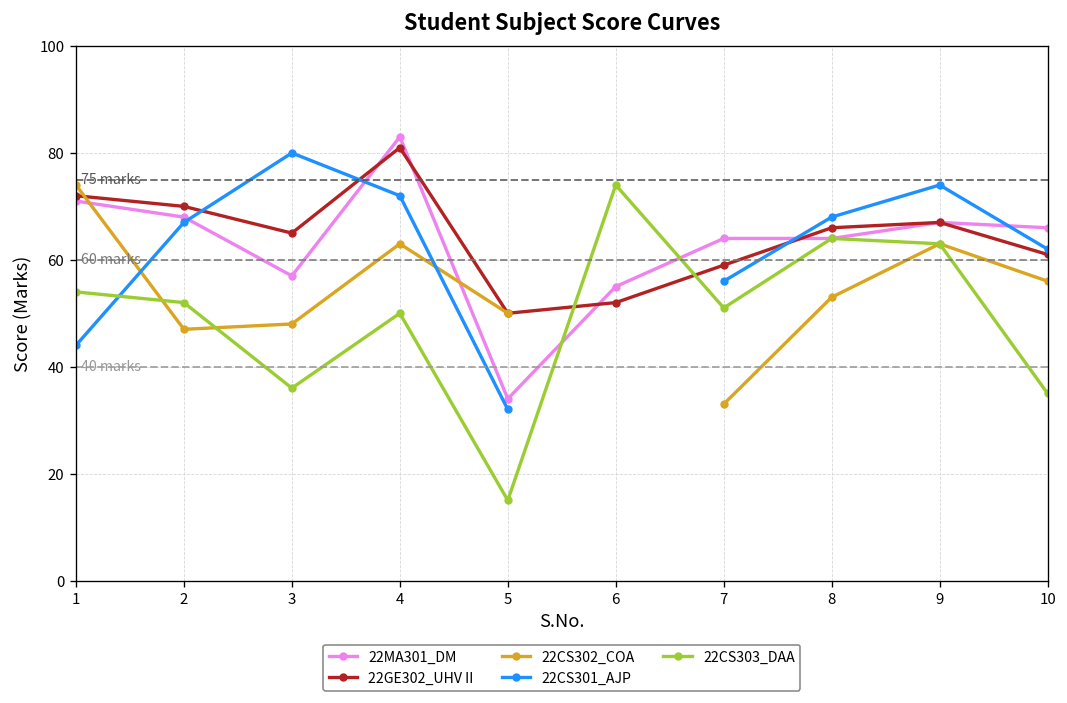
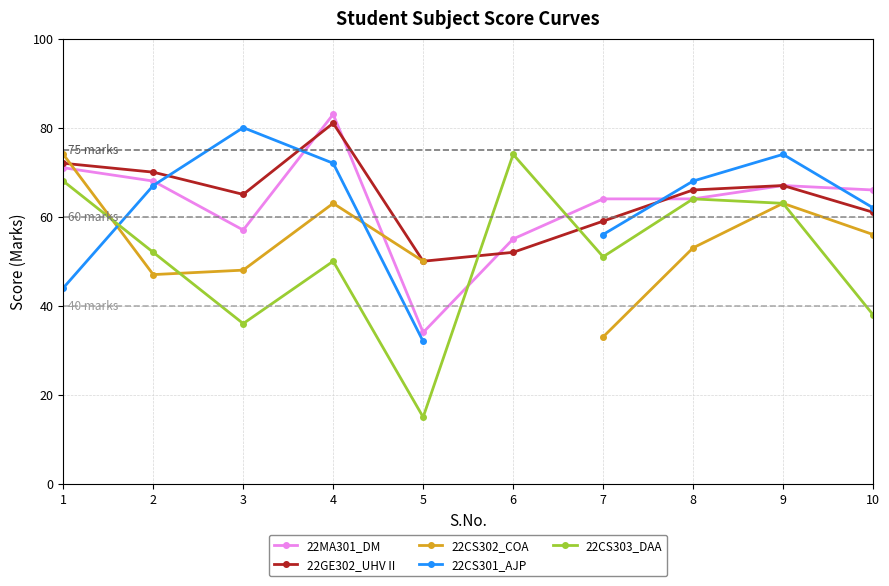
  {
    "22MA301_DM": {
      "1": 71,
      "2": 68,
      "3": 57,
      "4": 83,
      "5": 34,
      "6": 55,
      "7": 64,
      "10": 66
    },
    "22GE302_UHV II": {
      "1": 72,
      "2": 70,
      "3": 65,
      "4": 81,
      "6": 52,
      "7": 59,
      "8": 66,
      "10": 61
    },
    "22CS302_COA": {
      "2": 47,
      "3": 48,
      "4": 63,
      "7": 33,
      "8": 53,
      "10": 56
    },
    "22CS301_AJP": {
      "2": 67,
      "3": 80,
      "4": 72,
      "5": 32,
      "7": 56,
      "8": 68,
      "9": 74,
      "10": 62
    },
    "22CS303_DAA": {
-     "1": 54,
+     "1": 68,
      "2": 52,
      "3": 36,
      "4": 50,
      "5": 15,
      "6": 74,
      "7": 51,
-     "10": 35
+     "10": 38
    }
  }
